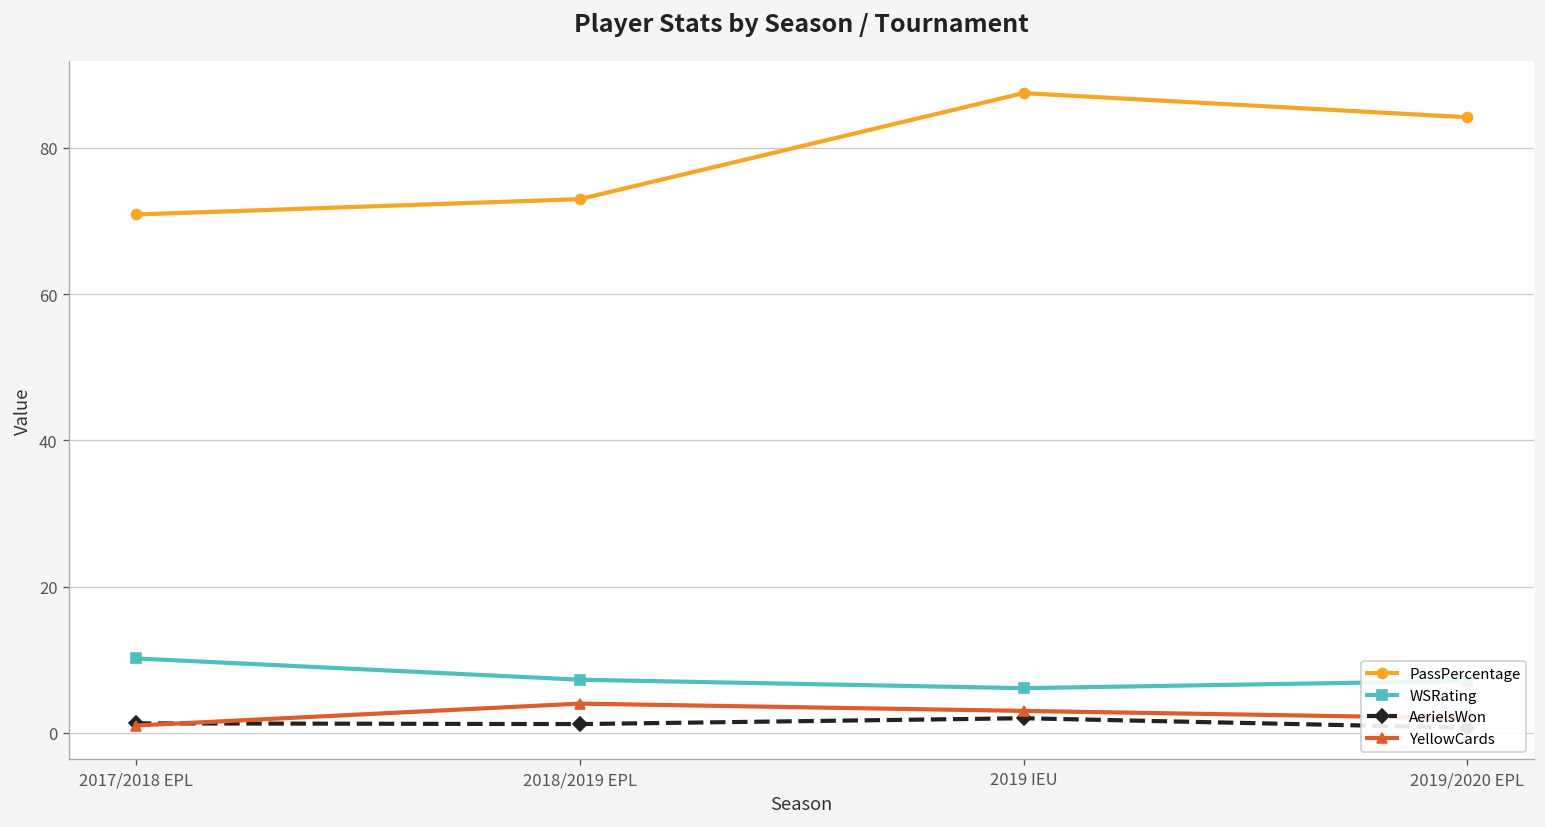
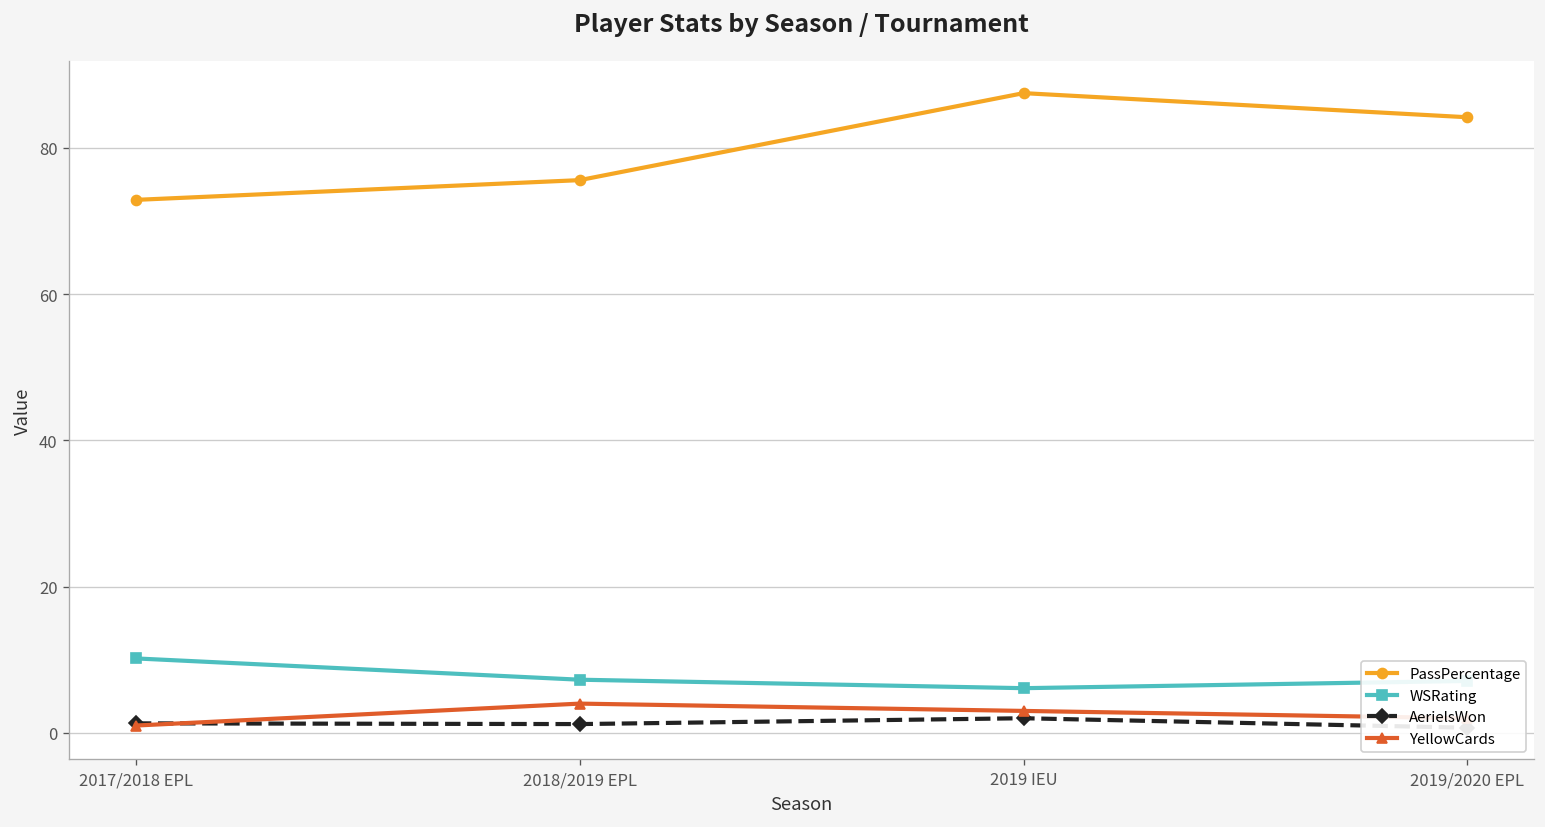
  {
    "PassPercentage": {
-     "2017/2018 EPL": 71,
-     "2018/2019 EPL": 73,
+     "2017/2018 EPL": 73,
+     "2018/2019 EPL": 76,
      "2019 IEU": 88,
      "2019/2020 EPL": 84
    },
    "WSRating": {
      "2017/2018 EPL": 10,
      "2018/2019 EPL": 7,
      "2019 IEU": 6
    },
    "AerielsWon": {
      "2018/2019 EPL": 1,
      "2019 IEU": 2
    },
    "YellowCards": {
      "2018/2019 EPL": 4,
      "2019 IEU": 3
    }
  }
